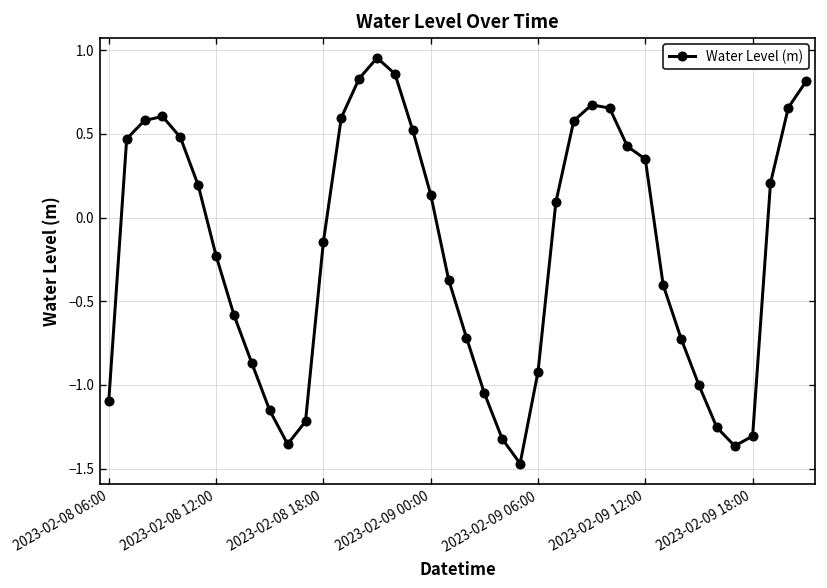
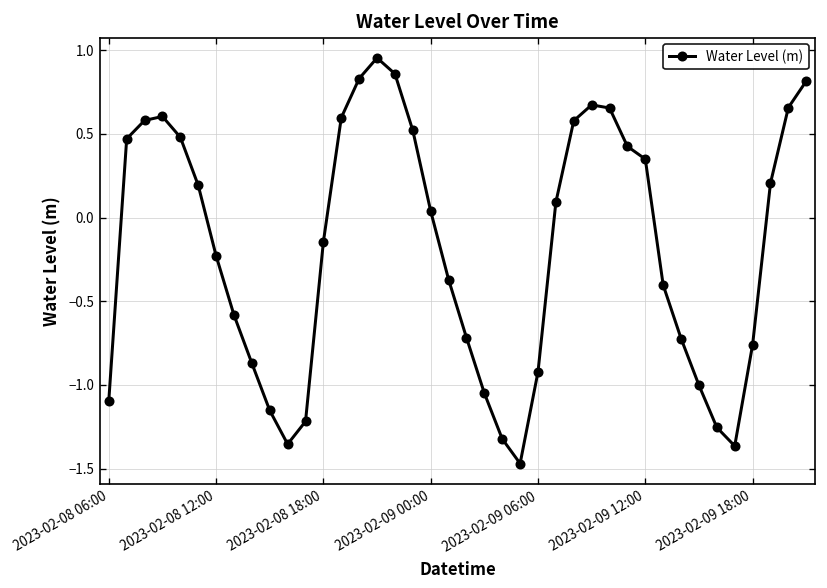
  {
    "2023-02-08 06:00": -1.09,
    "2023-02-08 12:00": -0.23,
    "2023-02-08 18:00": -0.14,
-   "2023-02-09 00:00": 0.14,
+   "2023-02-09 00:00": 0.04,
    "2023-02-09 06:00": -0.92,
    "2023-02-09 12:00": 0.35,
-   "2023-02-09 18:00": -1.31
+   "2023-02-09 18:00": -0.76
  }
